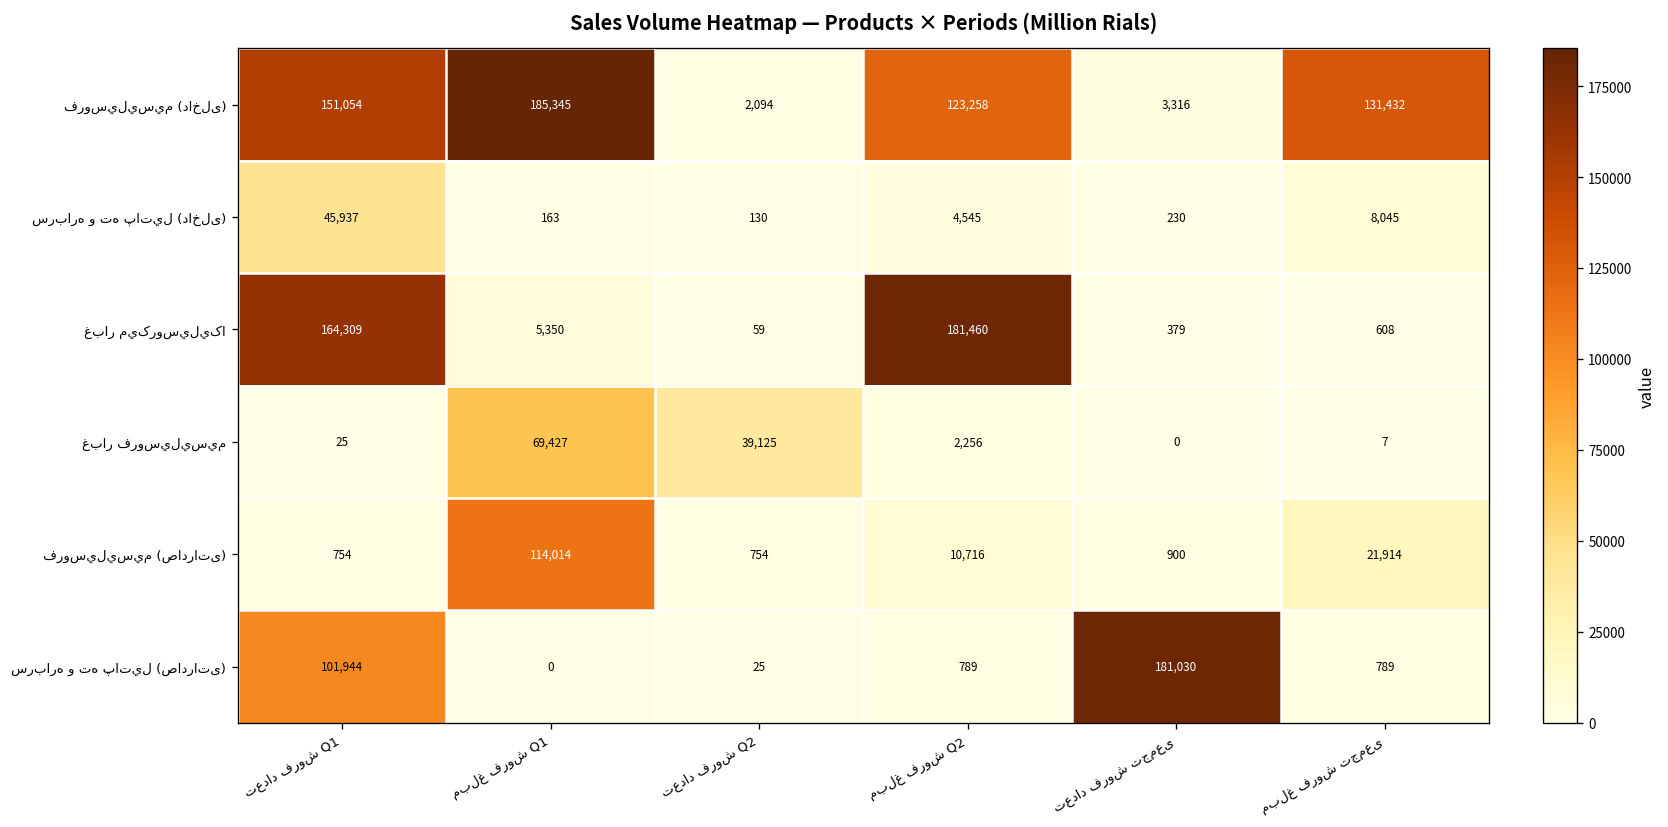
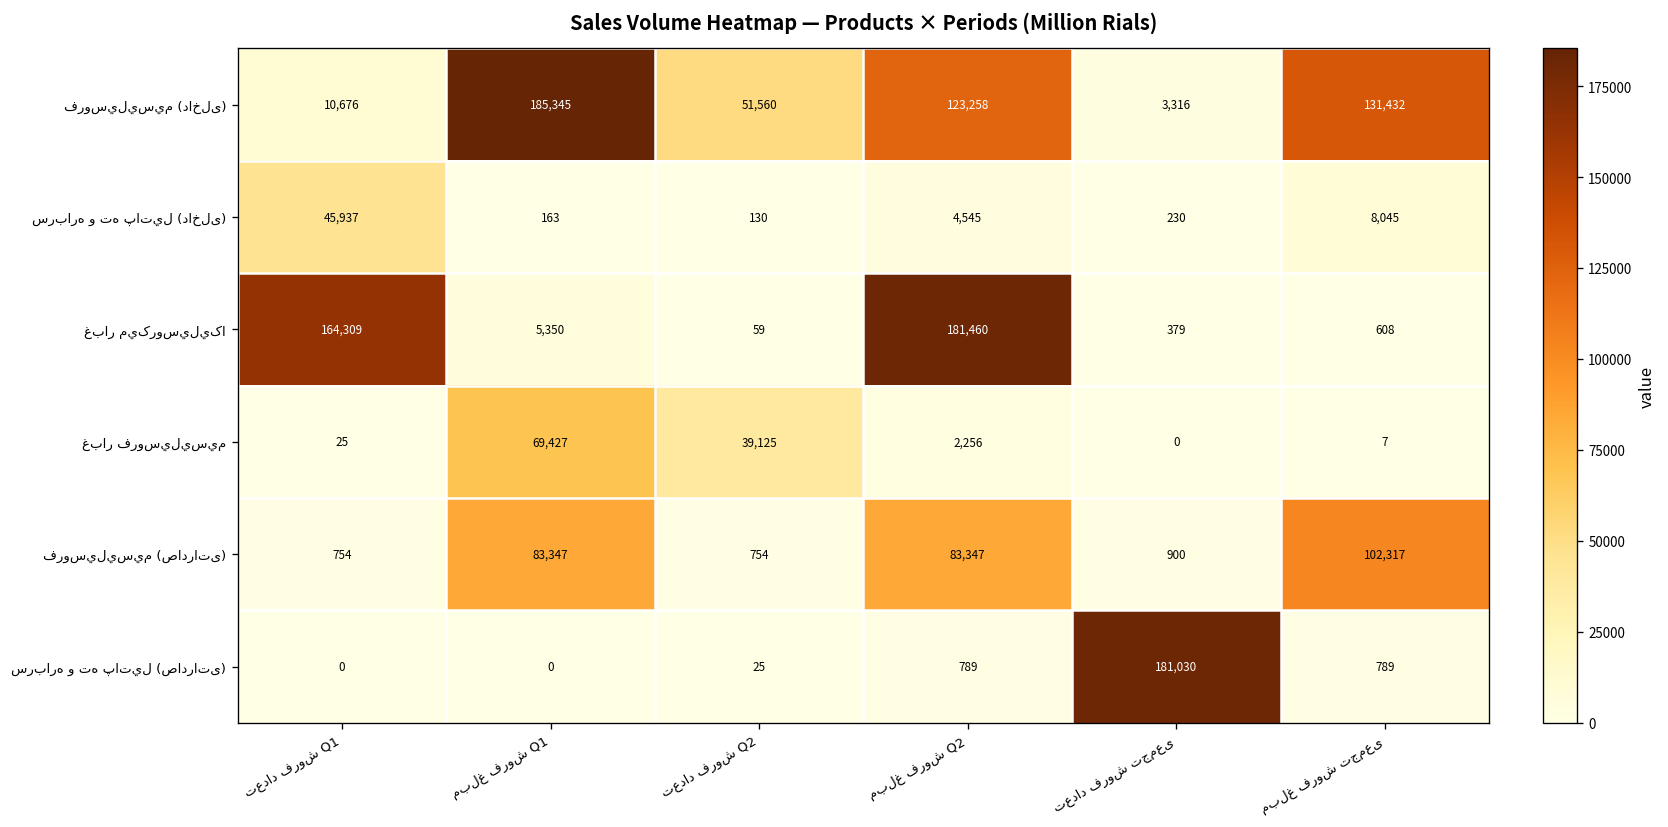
  {
    "فروسيليسيم (داخلی)": {
-     "تعداد فروش Q1": "151,054",
+     "تعداد فروش Q1": "10,676",
      "مبلغ فروش Q1": "185,345",
-     "تعداد فروش Q2": "2,094",
+     "تعداد فروش Q2": "51,560",
      "مبلغ فروش Q2": "123,258",
      "تعداد فروش تجمعی": "3,316",
      "مبلغ فروش تجمعی": "131,432"
    },
    "سرباره و ته پاتيل (داخلی)": {
      "تعداد فروش Q1": "45,937",
      "مبلغ فروش Q1": "163",
      "تعداد فروش Q2": "130",
      "مبلغ فروش Q2": "4,545",
      "تعداد فروش تجمعی": "230",
      "مبلغ فروش تجمعی": "8,045"
    },
    "غبار ميکروسيليکا": {
      "تعداد فروش Q1": "164,309",
      "مبلغ فروش Q1": "5,350",
      "تعداد فروش Q2": "59",
      "مبلغ فروش Q2": "181,460",
      "تعداد فروش تجمعی": "379",
      "مبلغ فروش تجمعی": "608"
    },
    "غبار فروسيليسيم": {
      "تعداد فروش Q1": "25",
      "مبلغ فروش Q1": "69,427",
      "تعداد فروش Q2": "39,125",
      "مبلغ فروش Q2": "2,256",
      "تعداد فروش تجمعی": "0",
      "مبلغ فروش تجمعی": "7"
    },
    "فروسيليسيم (صادراتی)": {
      "تعداد فروش Q1": "754",
-     "مبلغ فروش Q1": "114,014",
+     "مبلغ فروش Q1": "83,347",
      "تعداد فروش Q2": "754",
-     "مبلغ فروش Q2": "10,716",
+     "مبلغ فروش Q2": "83,347",
      "تعداد فروش تجمعی": "900",
-     "مبلغ فروش تجمعی": "21,914"
+     "مبلغ فروش تجمعی": "102,317"
    },
    "سرباره و ته پاتيل (صادراتی)": {
-     "تعداد فروش Q1": "101,944",
+     "تعداد فروش Q1": "0",
      "مبلغ فروش Q1": "0",
      "تعداد فروش Q2": "25",
      "مبلغ فروش Q2": "789",
      "تعداد فروش تجمعی": "181,030",
      "مبلغ فروش تجمعی": "789"
    }
  }
